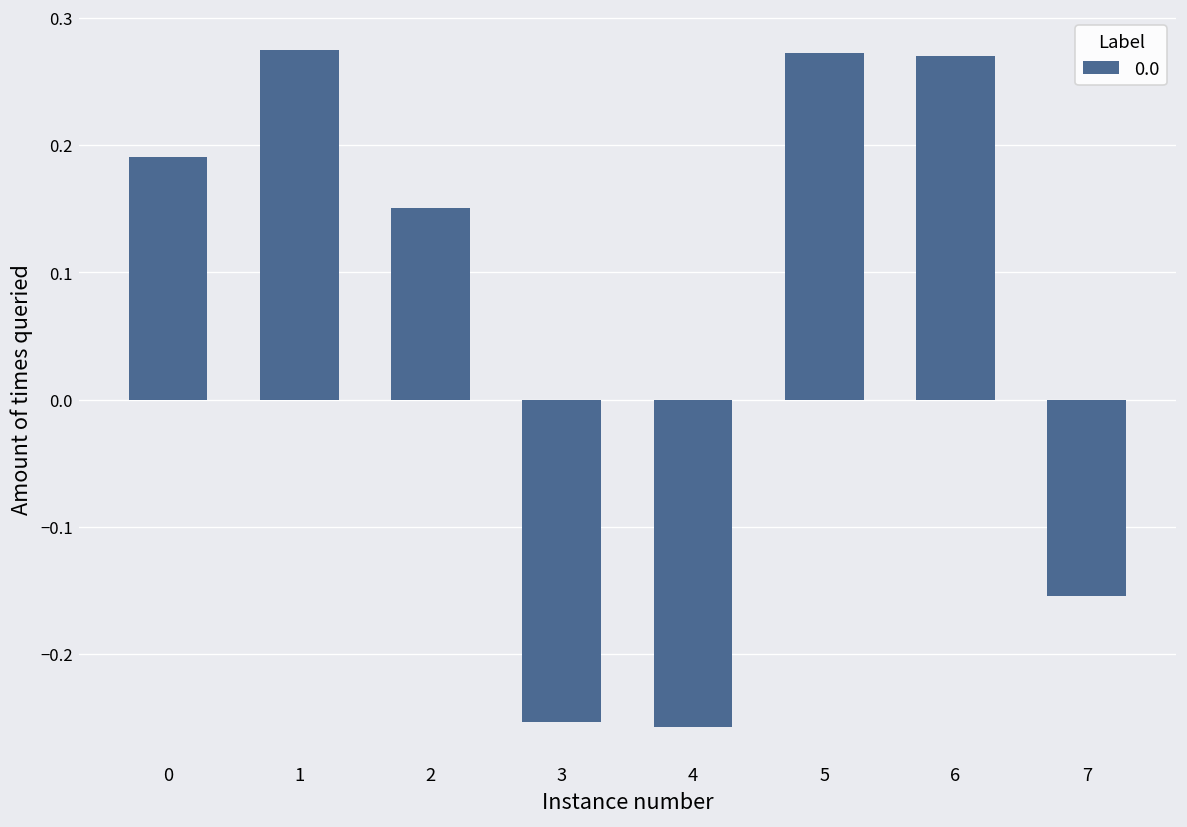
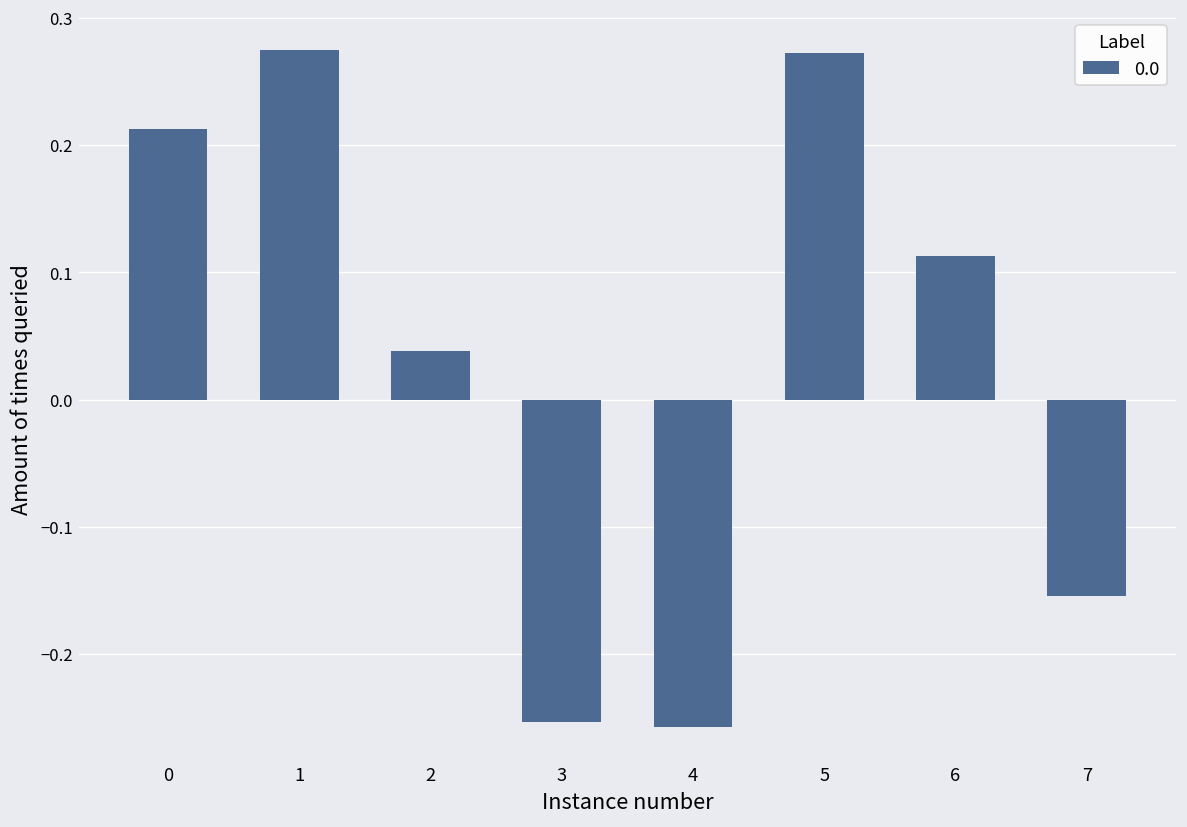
  {
-   "0": 0.191,
+   "0": 0.213,
    "1": 0.275,
-   "2": 0.151,
+   "2": 0.038,
    "3": -0.254,
    "4": -0.257,
    "5": 0.272,
-   "6": 0.270,
+   "6": 0.113,
    "7": -0.154
  }
